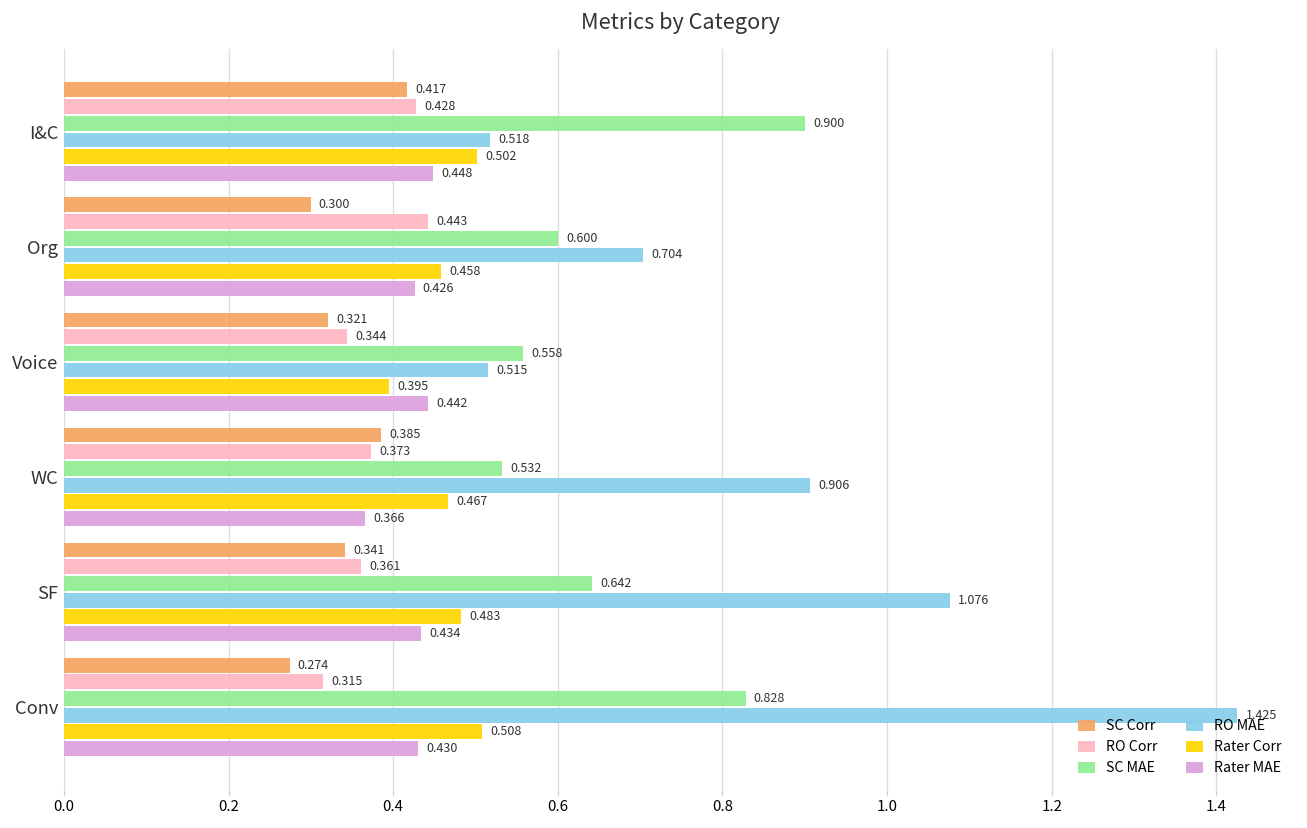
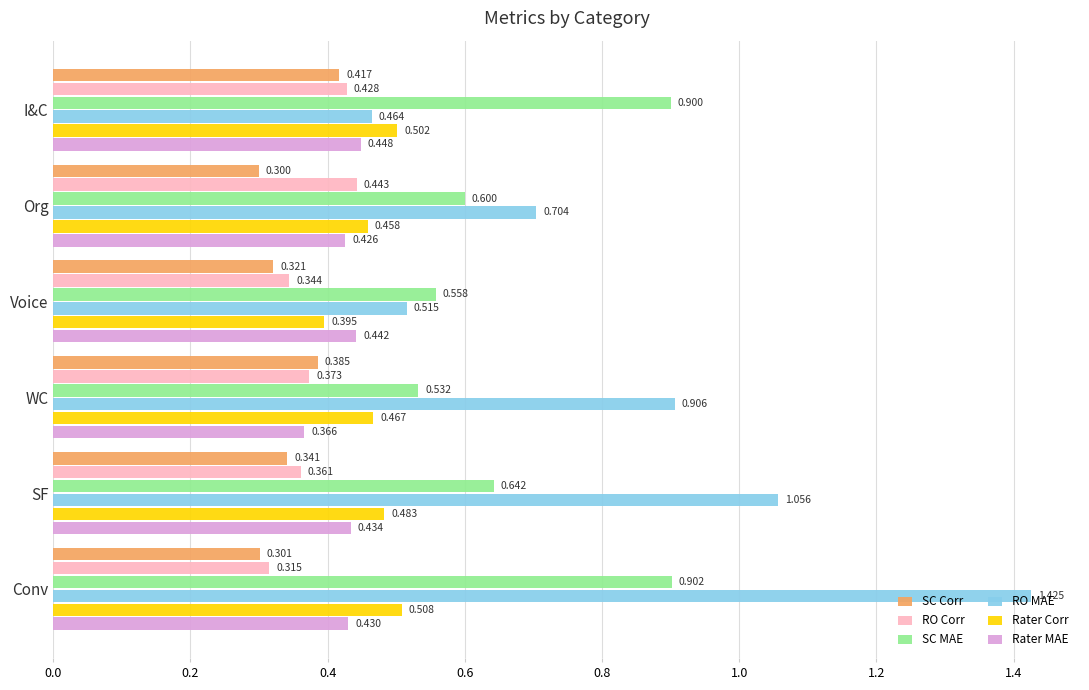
  {
    "SC Corr": {
      "I&C": 0.417,
      "Org": 0.300,
      "Voice": 0.321,
      "WC": 0.385,
      "SF": 0.341,
-     "Conv": 0.274
+     "Conv": 0.301
    },
    "SC MAE": {
      "I&C": 0.900,
      "Org": 0.600,
      "Voice": 0.558,
      "WC": 0.532,
      "SF": 0.642,
-     "Conv": 0.828
+     "Conv": 0.902
    },
    "RO MAE": {
-     "I&C": 0.518,
+     "I&C": 0.464,
      "Org": 0.704,
      "Voice": 0.515,
      "WC": 0.906,
-     "SF": 1.076,
+     "SF": 1.056,
      "Conv": 1.425
    },
    "Rater Corr": {
      "I&C": 0.502,
      "Org": 0.458,
      "Voice": 0.395,
      "WC": 0.467,
      "SF": 0.483,
      "Conv": 0.508
    }
  }
